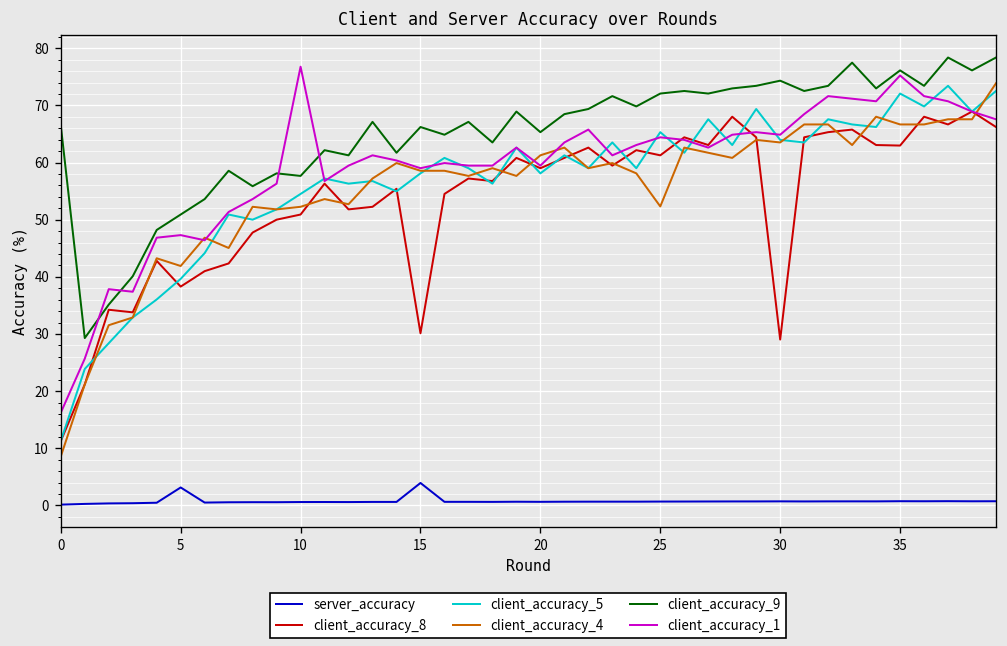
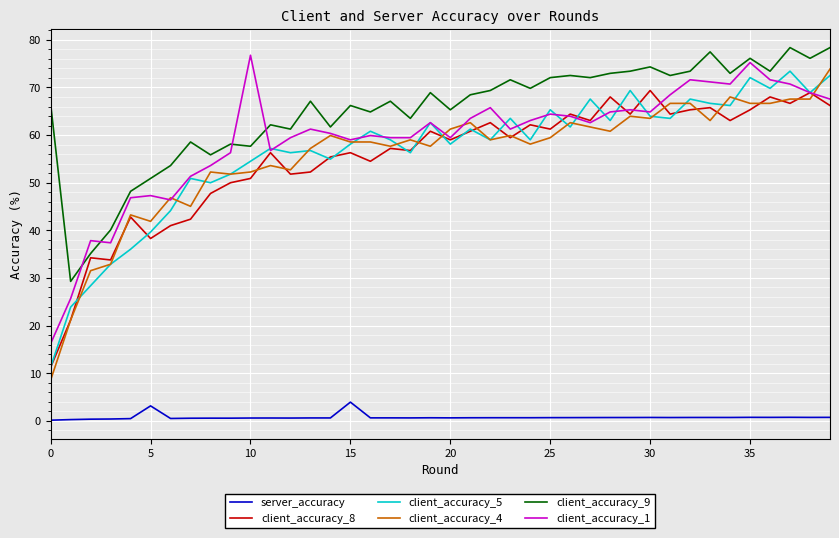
  {
    "server_accuracy": {
      "0": 0,
      "5": 3,
      "10": 1,
      "15": 4,
      "20": 1,
      "25": 1,
      "30": 1,
      "35": 1
    },
    "client_accuracy_8": {
      "5": 38,
      "10": 51,
-     "15": 30,
+     "15": 56,
      "25": 61,
-     "30": 29,
-     "35": 63
+     "30": 69,
+     "35": 65
    },
    "client_accuracy_5": {
      "5": 40,
      "10": 55,
      "20": 58,
      "25": 65,
      "35": 72
    },
    "client_accuracy_4": {
      "0": 9,
      "5": 42,
      "10": 52,
      "20": 61,
-     "25": 52,
+     "25": 59,
      "35": 67
    },
    "client_accuracy_9": {
      "0": 66,
      "5": 51,
      "10": 58,
      "15": 66,
      "20": 65,
      "25": 72,
      "30": 74,
      "35": 76
    },
    "client_accuracy_1": {
      "0": 16,
      "5": 47,
      "10": 77,
      "25": 64,
      "30": 65,
      "35": 75
    }
  }
